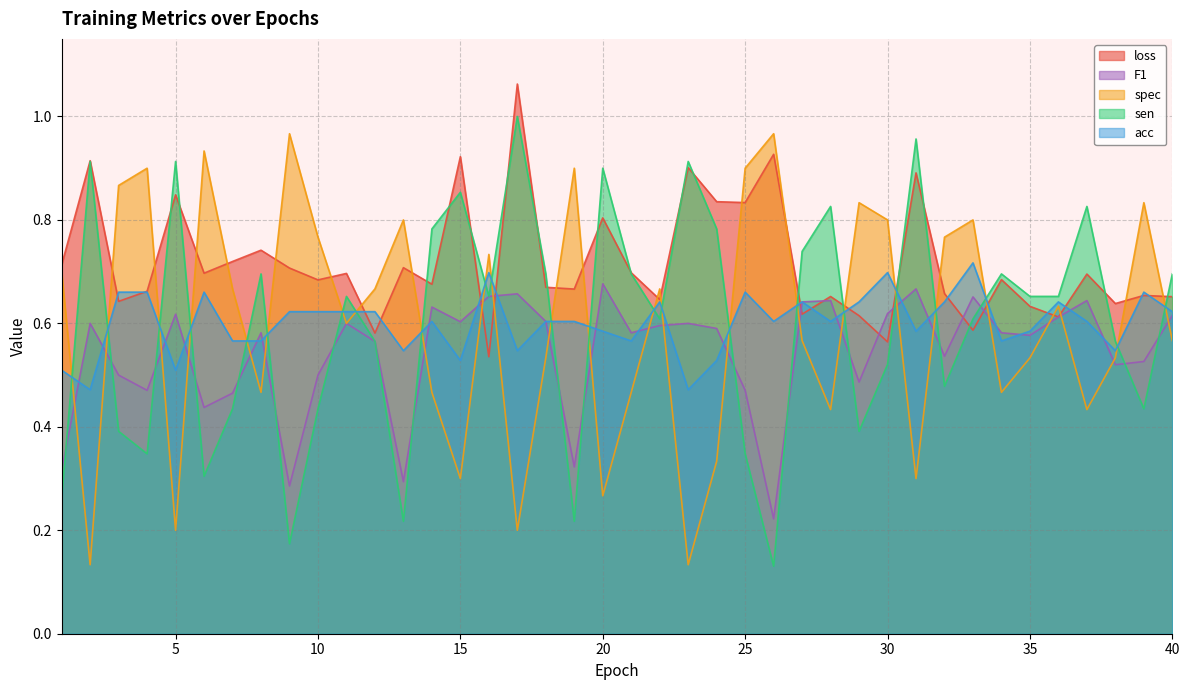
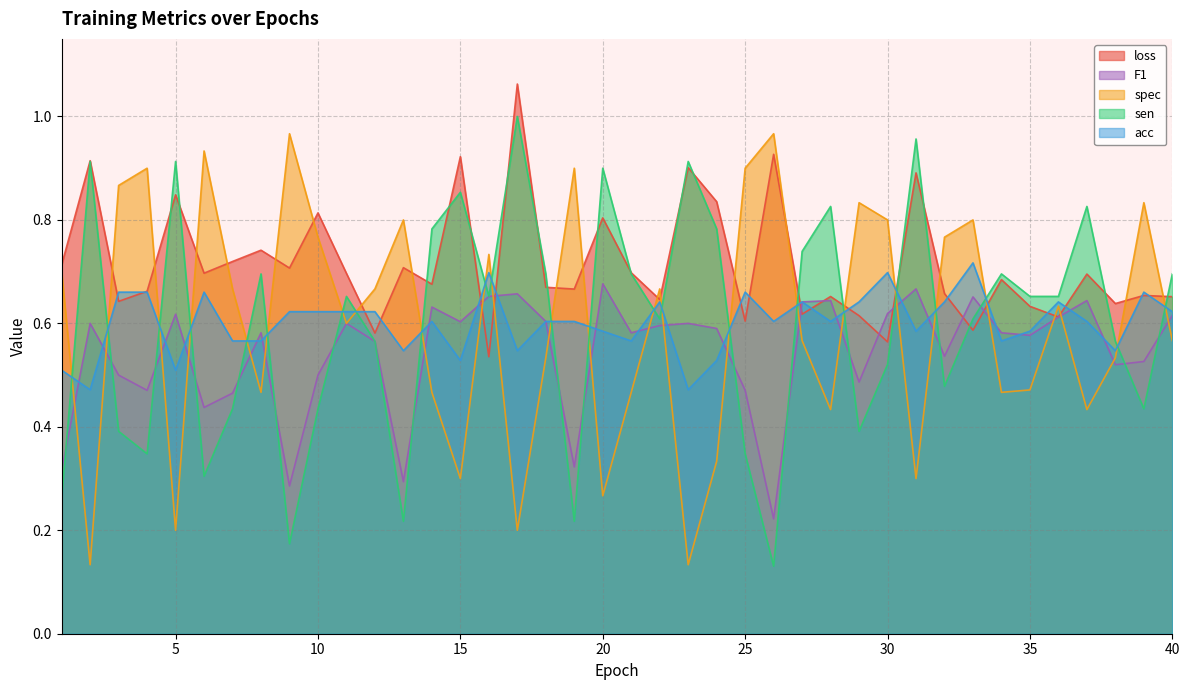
  {
    "loss": {
      "5": 0.85,
-     "10": 0.68,
+     "10": 0.81,
      "15": 0.92,
      "20": 0.80,
-     "25": 0.83,
+     "25": 0.60,
      "30": 0.56,
      "35": 0.63,
      "40": 0.65
    },
    "F1": {
      "5": 0.62,
      "10": 0.50,
      "15": 0.60,
      "20": 0.68,
      "25": 0.47,
      "30": 0.62,
      "35": 0.58,
      "40": 0.62
    },
    "spec": {
      "5": 0.20,
      "10": 0.77,
      "15": 0.30,
      "20": 0.27,
      "25": 0.90,
      "30": 0.80,
-     "35": 0.53,
+     "35": 0.47,
      "40": 0.57
    },
    "sen": {
      "5": 0.91,
      "10": 0.43,
      "15": 0.85,
      "20": 0.90,
      "25": 0.35,
      "30": 0.52,
      "35": 0.65,
      "40": 0.70
    },
    "acc": {
      "5": 0.51,
      "10": 0.62,
      "15": 0.53,
      "20": 0.58,
      "25": 0.66,
      "30": 0.70,
      "35": 0.58,
      "40": 0.62
    }
  }
